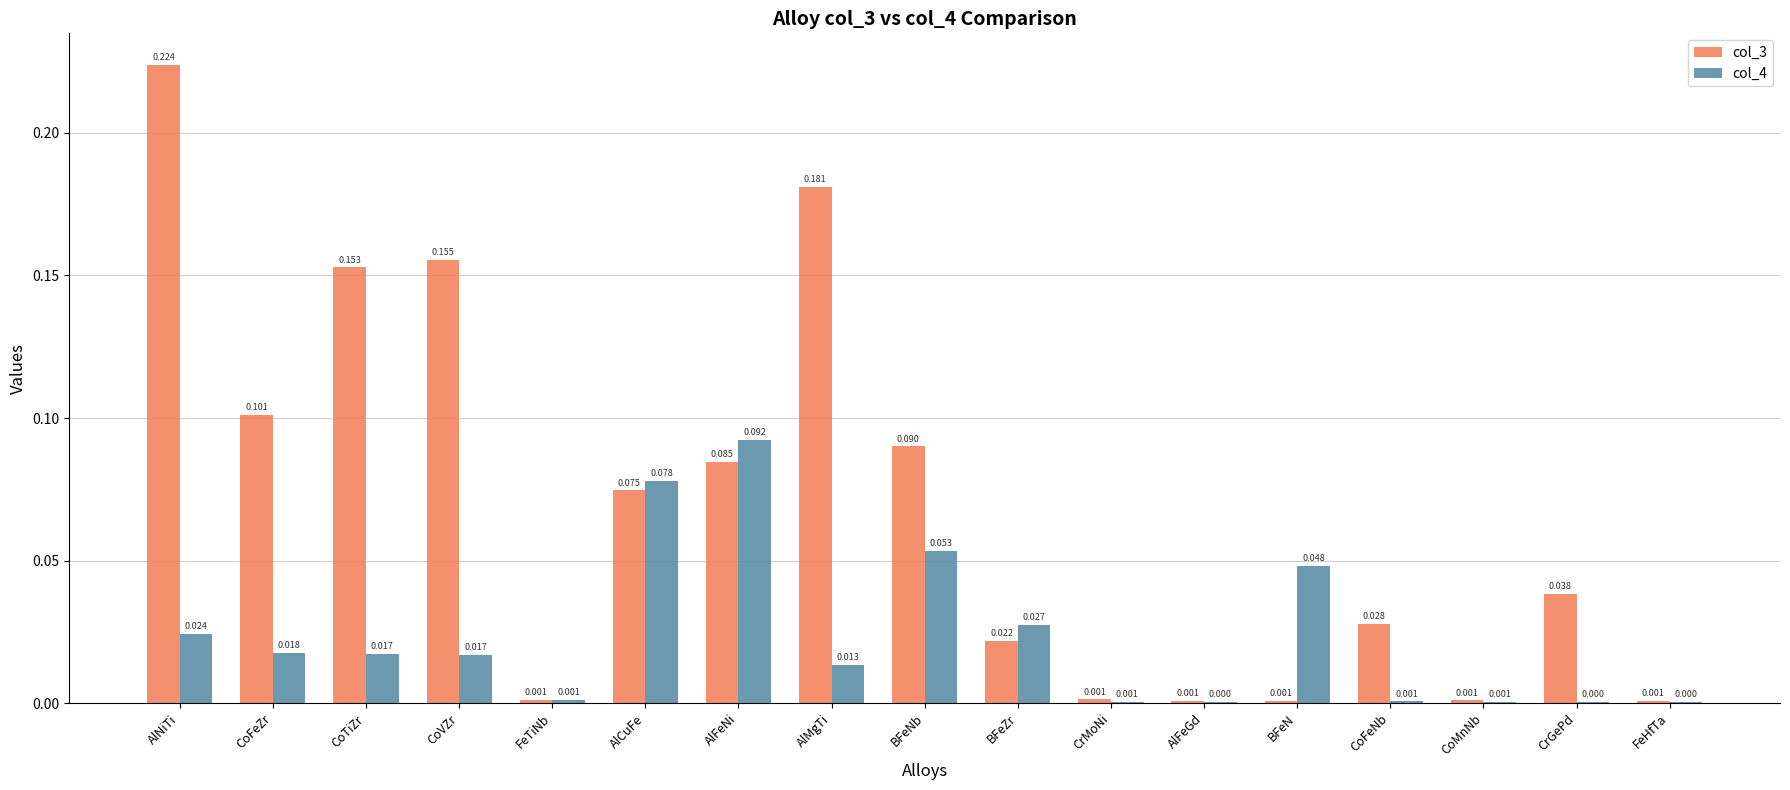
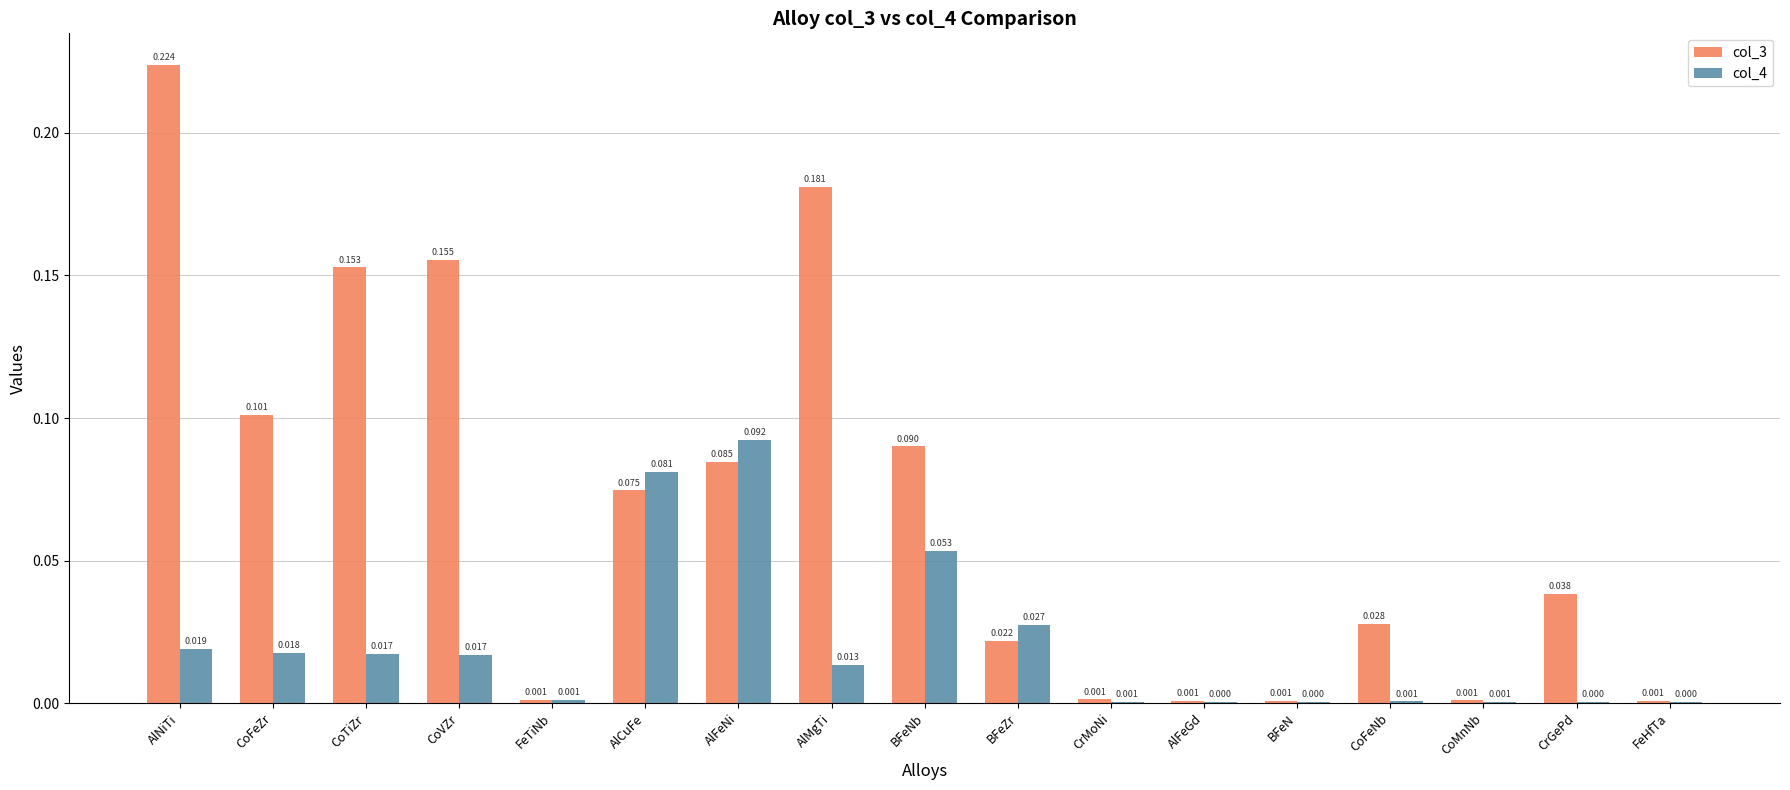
  {
    "col_3": {
      "AlNiTi": 0.224,
      "CoFeZr": 0.101,
      "CoTiZr": 0.153,
      "CoVZr": 0.155,
      "FeTiNb": 0.001,
      "AlCuFe": 0.075,
      "AlFeNi": 0.085,
      "AlMgTi": 0.181,
      "BFeNb": 0.090,
      "BFeZr": 0.022,
      "CrMoNi": 0.001,
      "AlFeGd": 0.001,
      "BFeN": 0.001,
      "CoFeNb": 0.028,
      "CoMnNb": 0.001,
      "CrGePd": 0.038,
      "FeHfTa": 0.001
    },
    "col_4": {
-     "AlNiTi": 0.024,
+     "AlNiTi": 0.019,
      "CoFeZr": 0.018,
      "CoTiZr": 0.017,
      "CoVZr": 0.017,
      "FeTiNb": 0.001,
-     "AlCuFe": 0.078,
+     "AlCuFe": 0.081,
      "AlFeNi": 0.092,
      "AlMgTi": 0.013,
      "BFeNb": 0.053,
      "BFeZr": 0.027,
      "CrMoNi": 0.001,
      "AlFeGd": 0.000,
-     "BFeN": 0.048,
+     "BFeN": 0.000,
      "CoFeNb": 0.001,
      "CoMnNb": 0.001,
      "CrGePd": 0.000,
      "FeHfTa": 0.000
    }
  }
